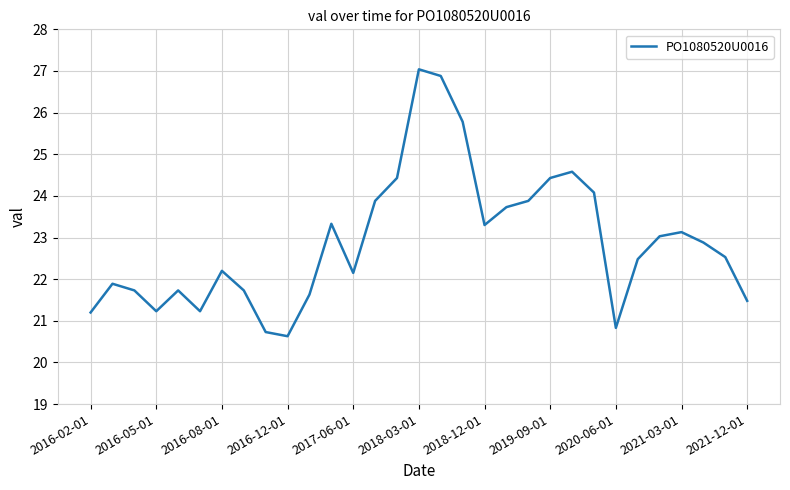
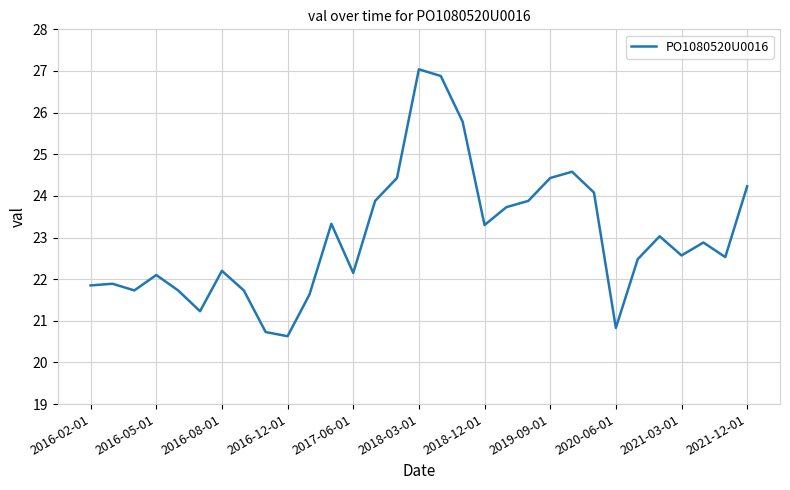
  {
-   "2016-02-01": 21.2,
-   "2016-05-01": 21.2,
+   "2016-02-01": 21.9,
+   "2016-05-01": 22.1,
    "2016-08-01": 22.2,
    "2016-12-01": 20.6,
    "2017-06-01": 22.2,
    "2018-03-01": 27.0,
    "2018-12-01": 23.3,
    "2019-09-01": 24.4,
    "2020-06-01": 20.8,
-   "2021-03-01": 23.1,
-   "2021-12-01": 21.5
+   "2021-03-01": 22.6,
+   "2021-12-01": 24.2
  }
